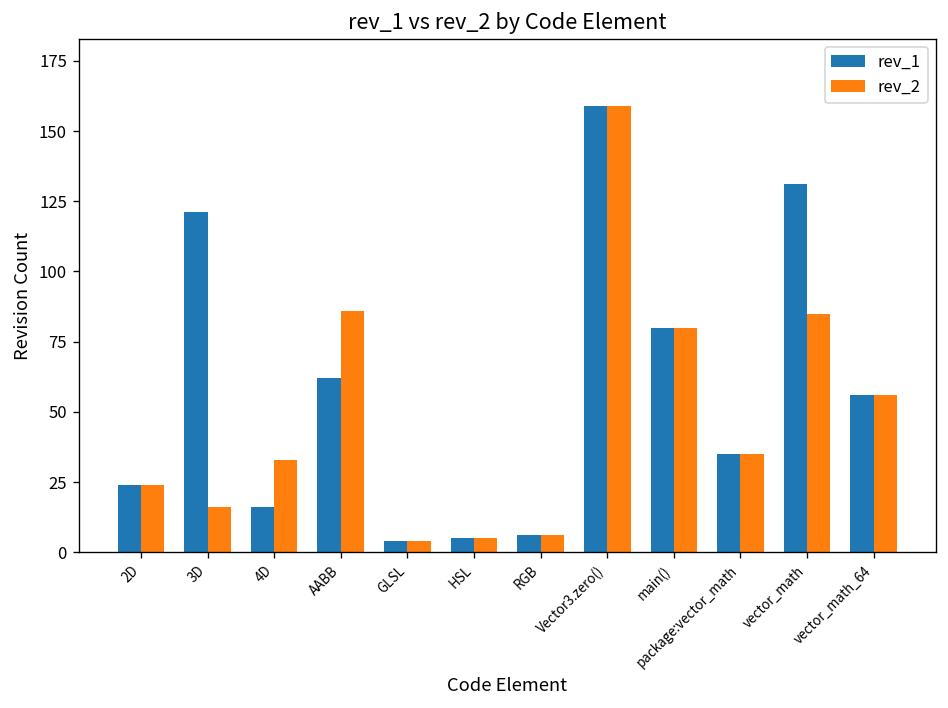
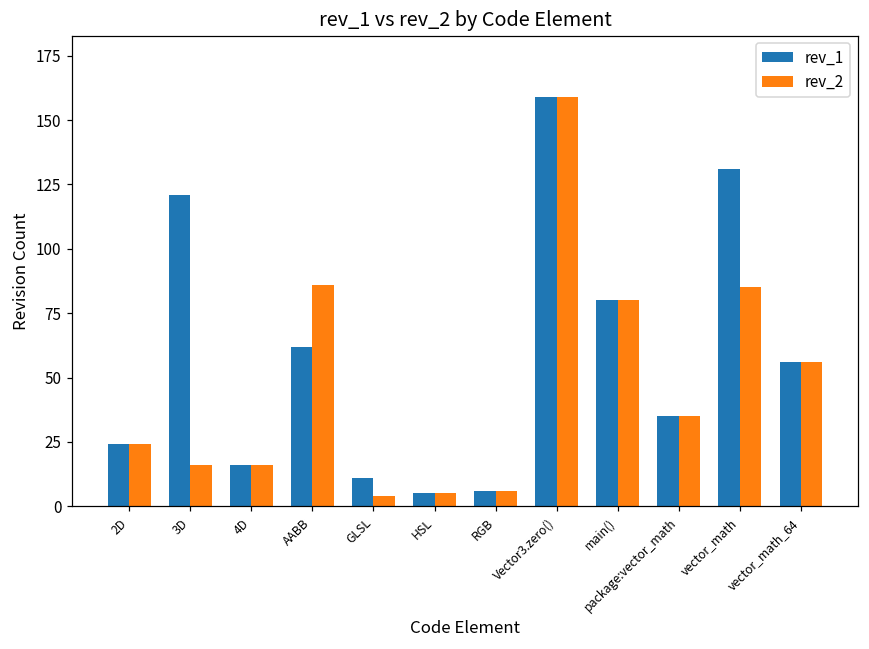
  {
    "rev_1": {
      "2D": 24,
      "3D": 121,
      "4D": 16,
      "AABB": 62,
-     "GLSL": 4,
+     "GLSL": 11,
      "HSL": 5,
      "RGB": 6,
      "Vector3.zero()": 159,
      "main()": 80,
      "package:vector_math": 35,
      "vector_math": 131,
      "vector_math_64": 56
    },
    "rev_2": {
      "2D": 24,
      "3D": 16,
-     "4D": 33,
+     "4D": 16,
      "AABB": 86,
      "GLSL": 4,
      "HSL": 5,
      "RGB": 6,
      "Vector3.zero()": 159,
      "main()": 80,
      "package:vector_math": 35,
      "vector_math": 85,
      "vector_math_64": 56
    }
  }
